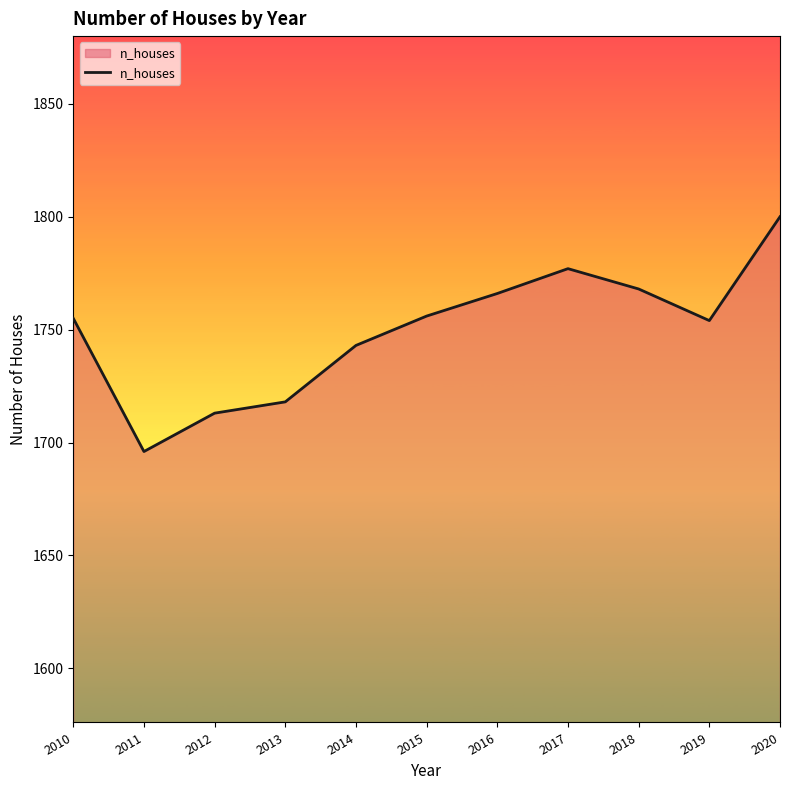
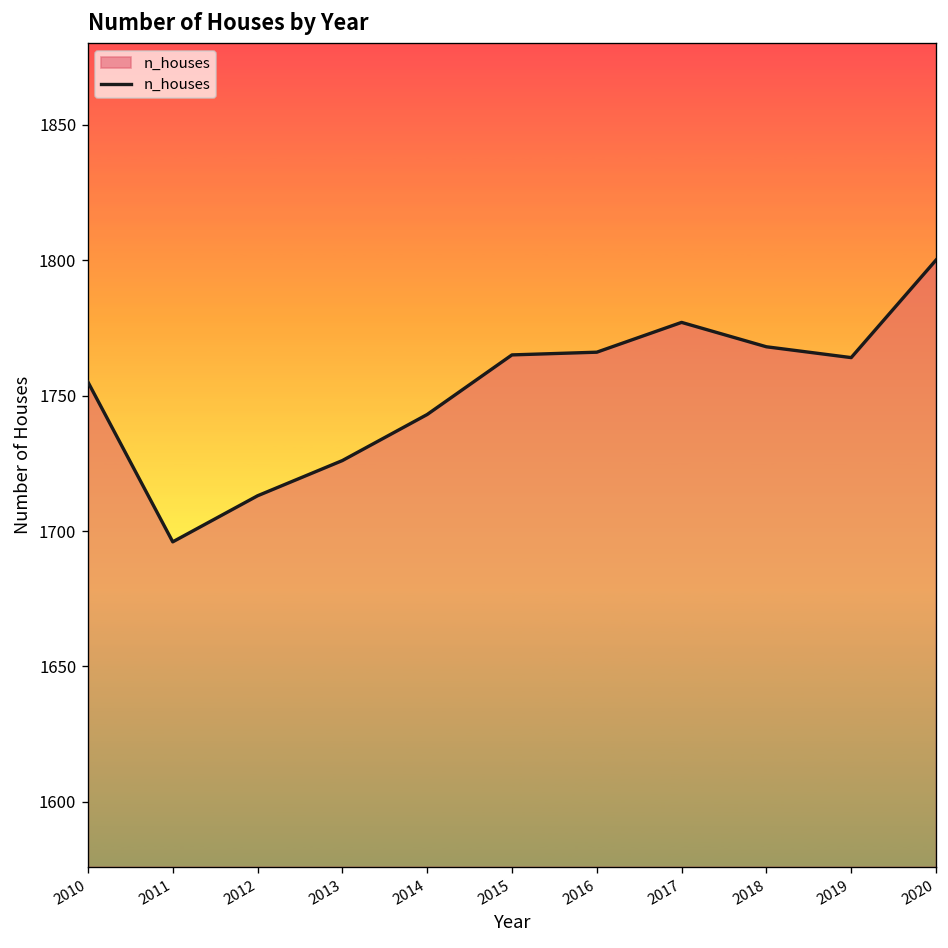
  {
    "2010": 1755,
    "2011": 1696,
    "2012": 1713,
-   "2013": 1718,
+   "2013": 1726,
    "2014": 1743,
-   "2015": 1756,
+   "2015": 1765,
    "2016": 1766,
    "2017": 1777,
    "2018": 1768,
-   "2019": 1754,
+   "2019": 1764,
    "2020": 1800
  }
